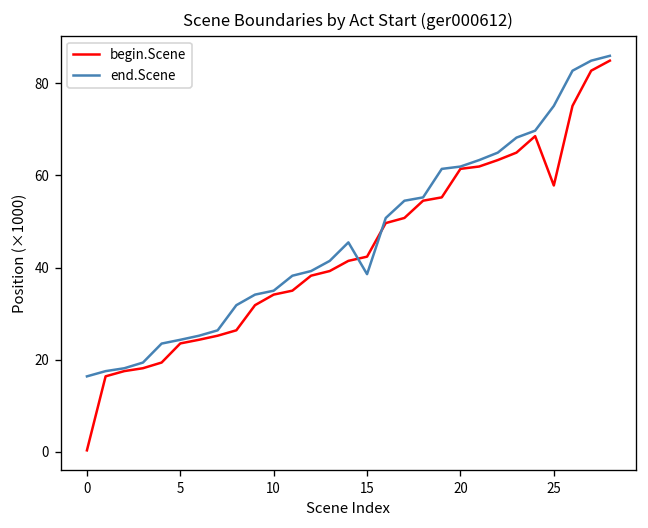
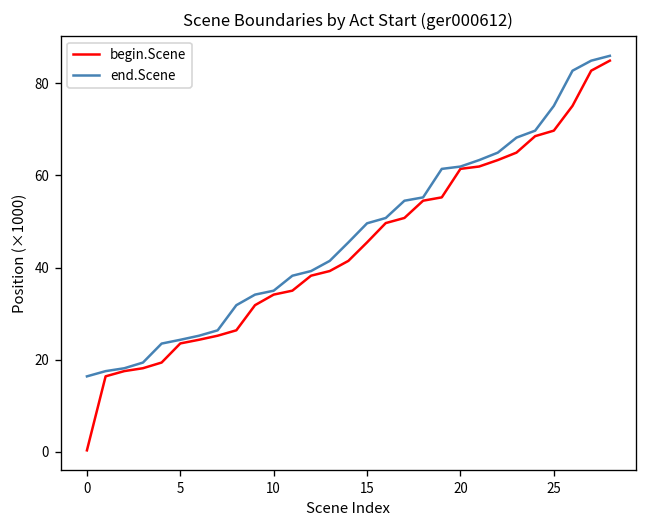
  {
    "begin.Scene": {
      "0": 0,
      "5": 24,
      "10": 34,
-     "15": 42,
-     "25": 58
+     "15": 45,
+     "25": 70
    },
    "end.Scene": {
      "0": 16,
      "5": 24,
      "10": 35,
-     "15": 39,
+     "15": 50,
      "25": 75
    }
  }
